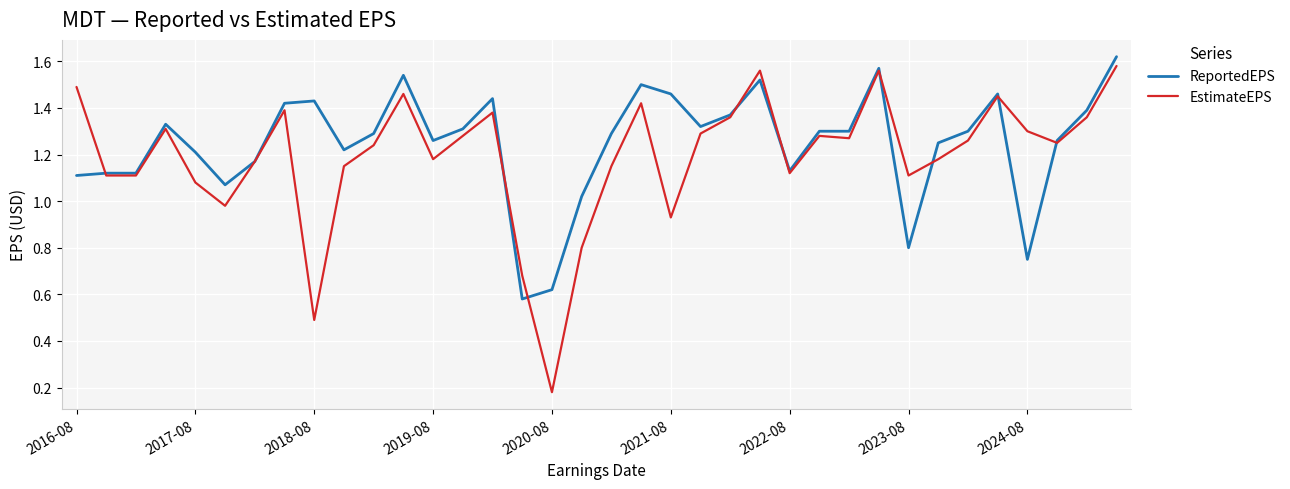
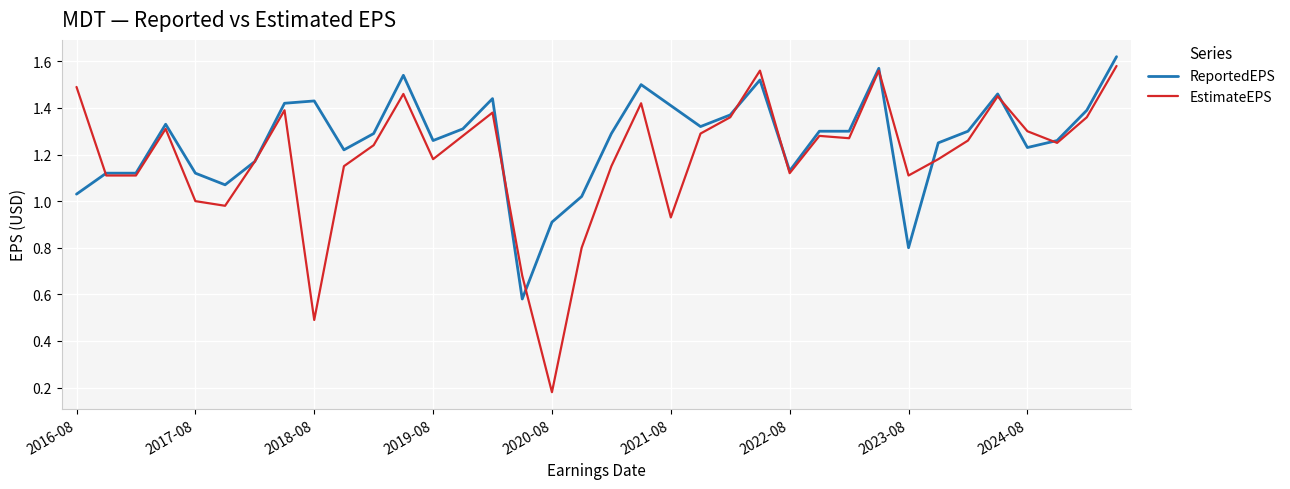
  {
    "ReportedEPS": {
-     "2016-08": 1.11,
-     "2017-08": 1.21,
+     "2016-08": 1.03,
+     "2017-08": 1.12,
      "2018-08": 1.43,
      "2019-08": 1.26,
-     "2020-08": 0.62,
-     "2021-08": 1.46,
+     "2020-08": 0.91,
+     "2021-08": 1.41,
      "2023-08": 0.80,
-     "2024-08": 0.75
+     "2024-08": 1.23
    },
    "EstimateEPS": {
      "2016-08": 1.49,
-     "2017-08": 1.08,
+     "2017-08": 1.00,
      "2018-08": 0.49,
      "2019-08": 1.18,
      "2020-08": 0.18,
      "2021-08": 0.93,
      "2023-08": 1.11,
      "2024-08": 1.30
    }
  }
